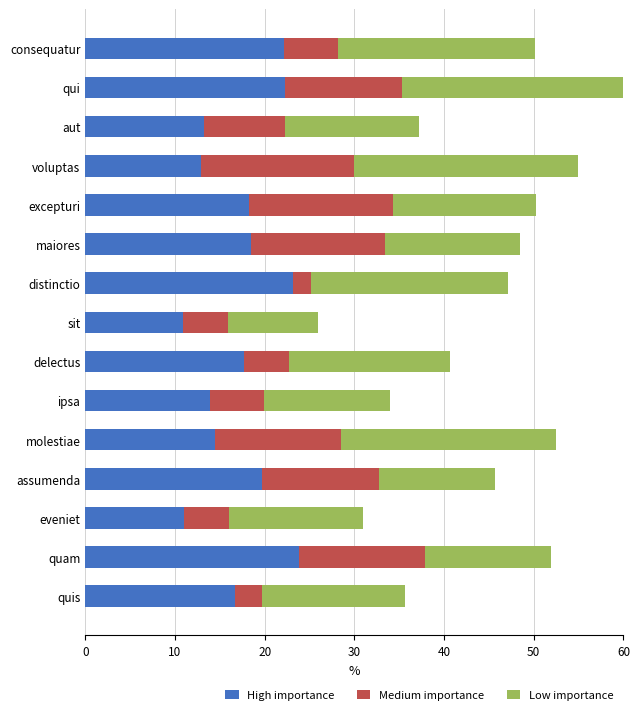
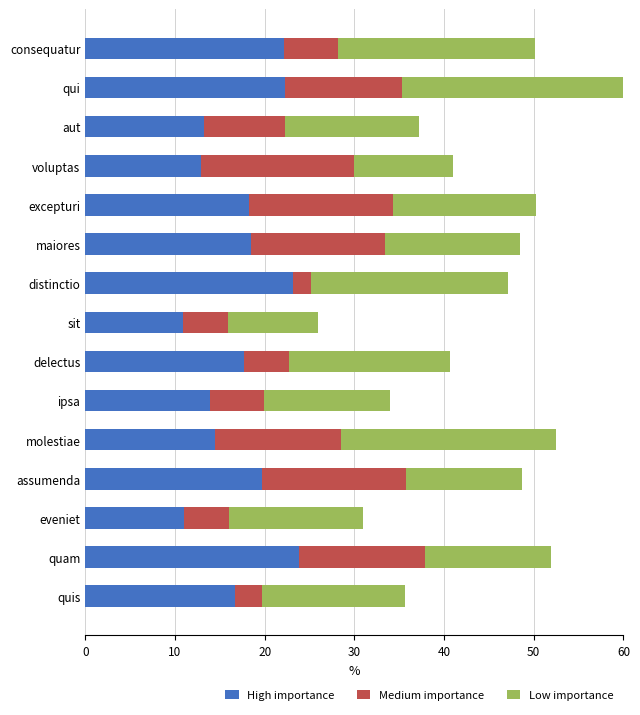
  {
    "High importance": {
      "consequatur": 22,
      "qui": 22,
      "aut": 13,
      "voluptas": 13,
      "excepturi": 18,
      "maiores": 18,
      "distinctio": 23,
      "sit": 11,
      "delectus": 18,
      "ipsa": 14,
      "molestiae": 15,
      "assumenda": 20,
      "eveniet": 11,
      "quam": 24,
      "quis": 17
    },
    "Medium importance": {
      "consequatur": 6,
      "qui": 13,
      "aut": 9,
      "voluptas": 17,
      "excepturi": 16,
      "maiores": 15,
      "distinctio": 2,
      "sit": 5,
      "delectus": 5,
      "ipsa": 6,
      "molestiae": 14,
-     "assumenda": 13,
+     "assumenda": 16,
      "eveniet": 5,
      "quam": 14,
      "quis": 3
    },
    "Low importance": {
      "consequatur": 22,
      "aut": 15,
-     "voluptas": 25,
+     "voluptas": 11,
      "excepturi": 16,
      "maiores": 15,
      "distinctio": 22,
      "sit": 10,
      "delectus": 18,
      "ipsa": 14,
      "molestiae": 24,
      "assumenda": 13,
      "eveniet": 15,
      "quam": 14,
      "quis": 16
    }
  }
